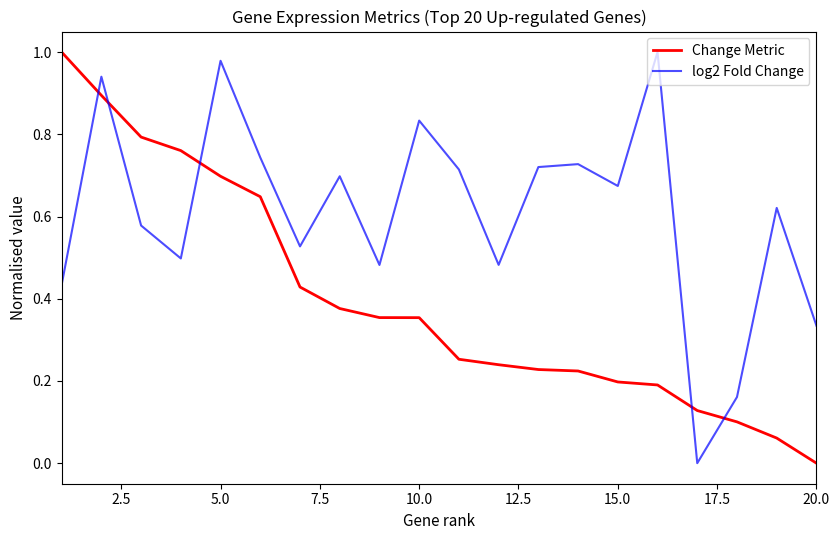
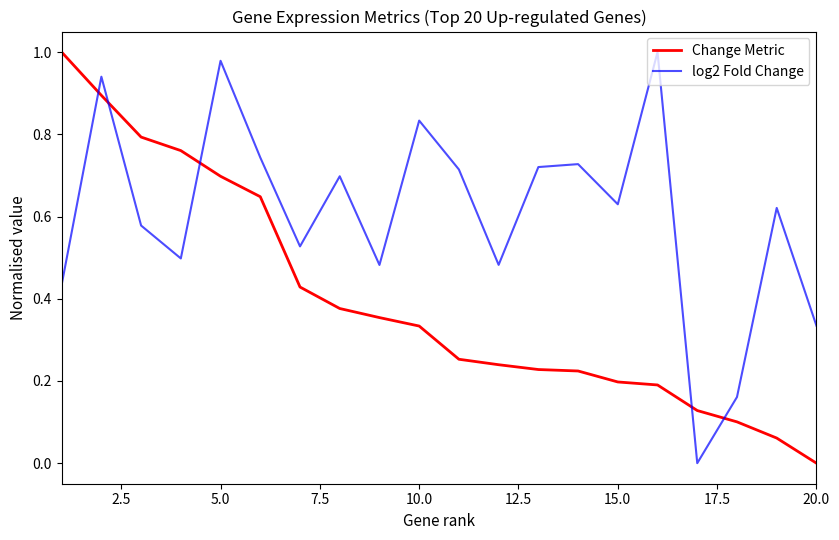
  {
    "Change Metric": {
      "5.0": 0.70,
-     "10.0": 0.35,
+     "10.0": 0.33,
      "15.0": 0.20,
      "20.0": 0.00
    },
    "log2 Fold Change": {
      "5.0": 0.98,
      "10.0": 0.83,
-     "15.0": 0.67,
+     "15.0": 0.63,
      "20.0": 0.33
    }
  }
